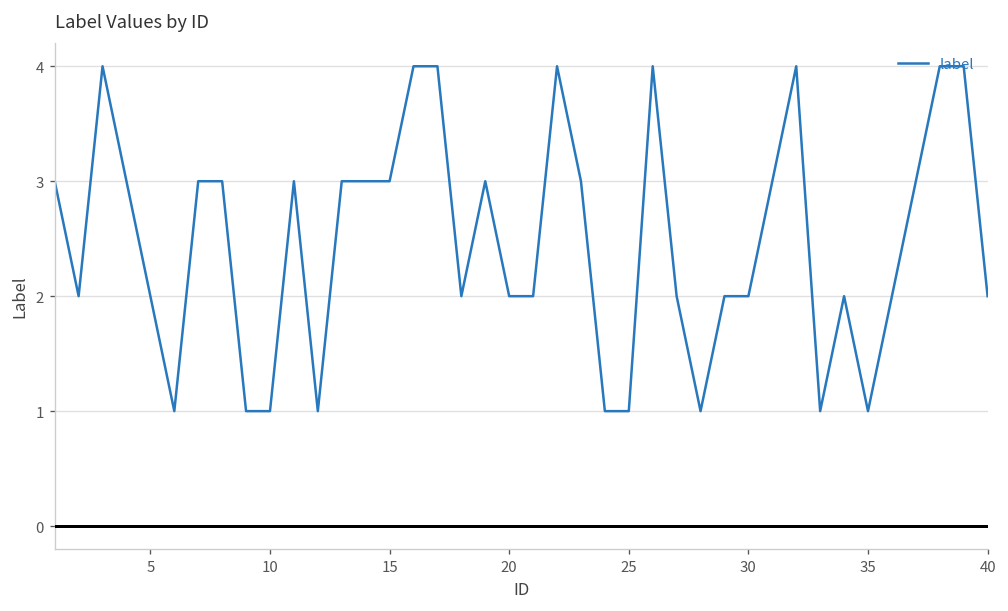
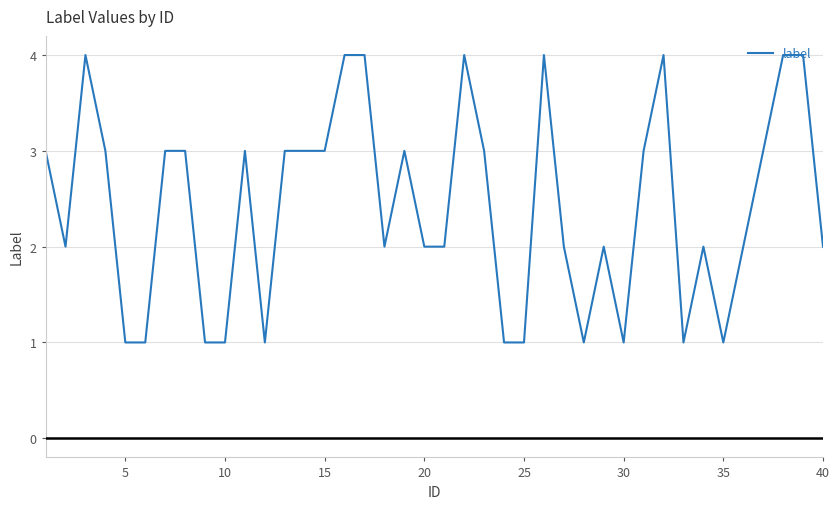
  {
-   "5": 2,
+   "5": 1,
    "10": 1,
    "15": 3,
    "20": 2,
    "25": 1,
-   "30": 2,
+   "30": 1,
    "35": 1,
    "40": 2
  }
